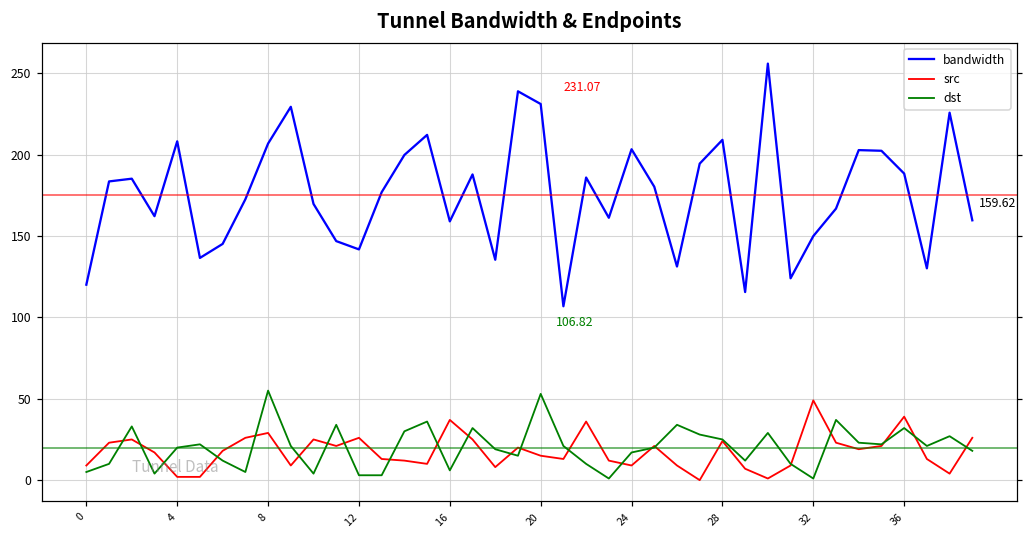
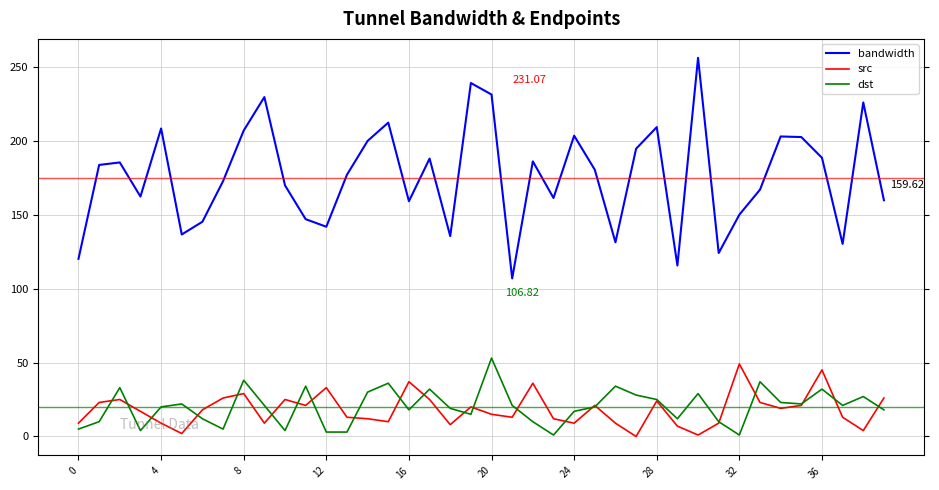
  {
    "bandwidth": {
      "20": 231.07
    },
    "src": {
      "0": 9,
-     "4": 2,
+     "4": 9,
      "8": 29,
-     "12": 26,
+     "12": 33,
      "16": 37,
      "20": 15,
      "24": 9,
      "32": 49,
-     "36": 39
+     "36": 45
    },
    "dst": {
      "0": 5,
      "4": 20,
-     "8": 55,
+     "8": 38,
      "12": 3,
-     "16": 6,
+     "16": 18,
      "20": 53,
      "24": 17,
      "32": 1,
      "36": 32
    }
  }
